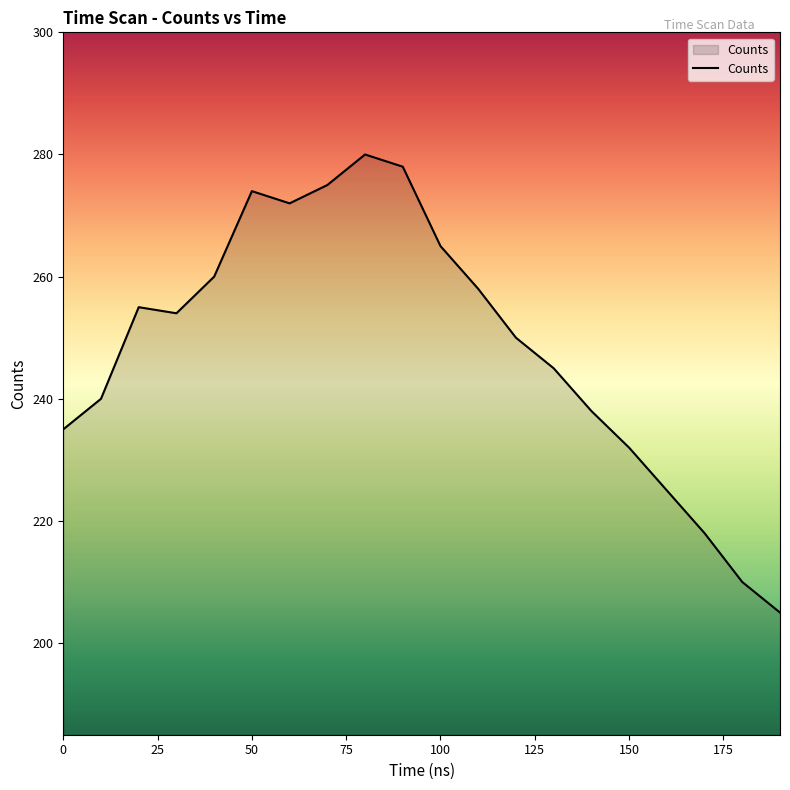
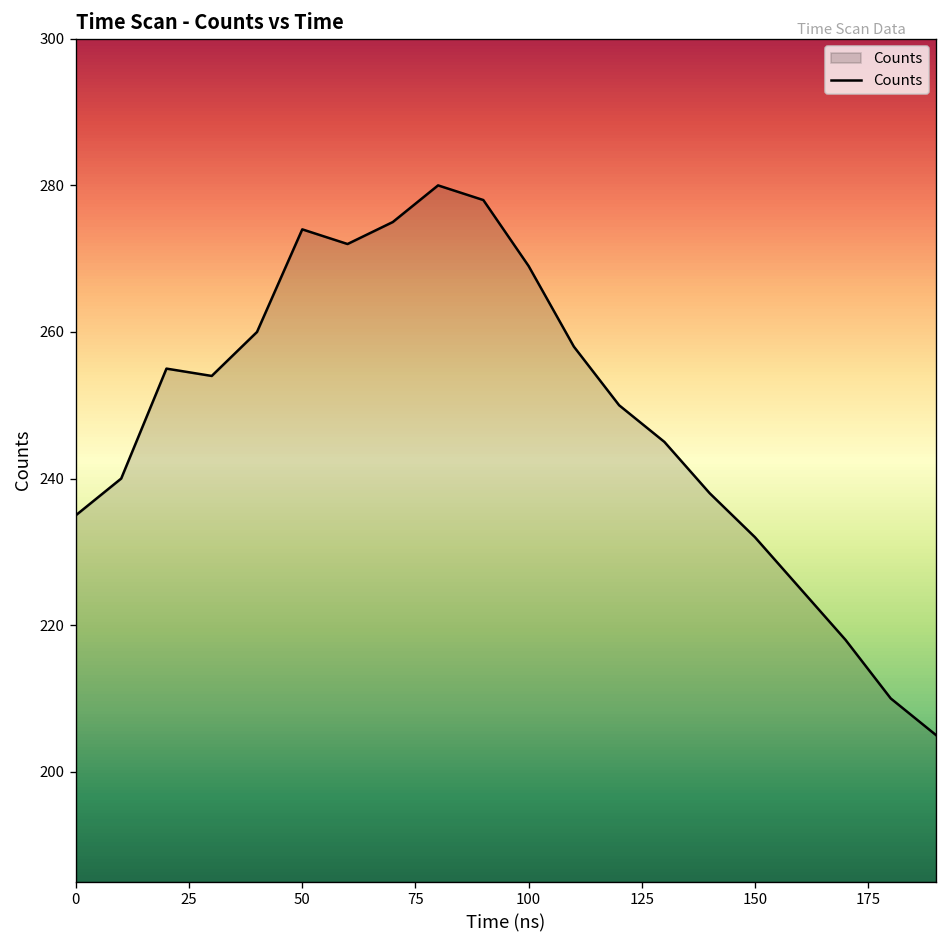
  {
    "0": 235,
    "50": 274,
-   "100": 265,
+   "100": 269,
    "150": 232
  }
